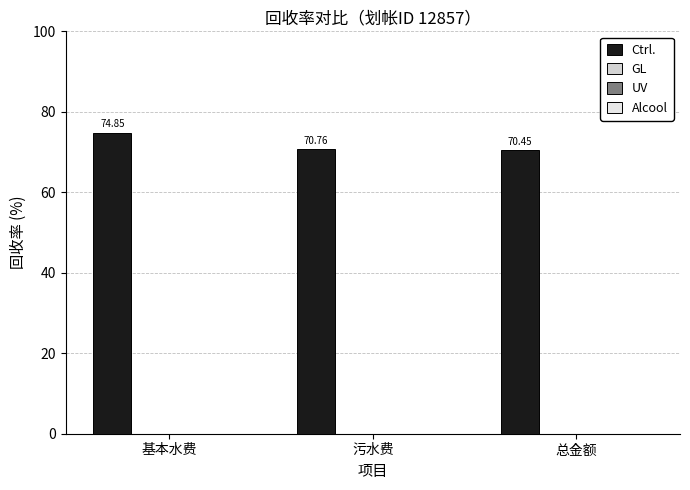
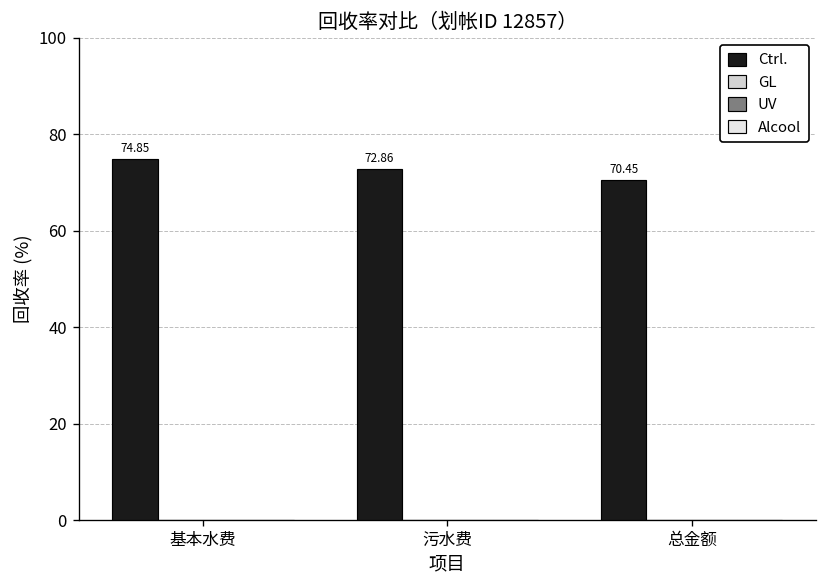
  {
    "Ctrl.": {
      "基本水费": 74.85,
-     "污水费": 70.76,
+     "污水费": 72.86,
      "总金额": 70.45
    },
    "UV": {
      "基本水费": 0,
      "污水费": 0,
      "总金额": 0
    }
  }
